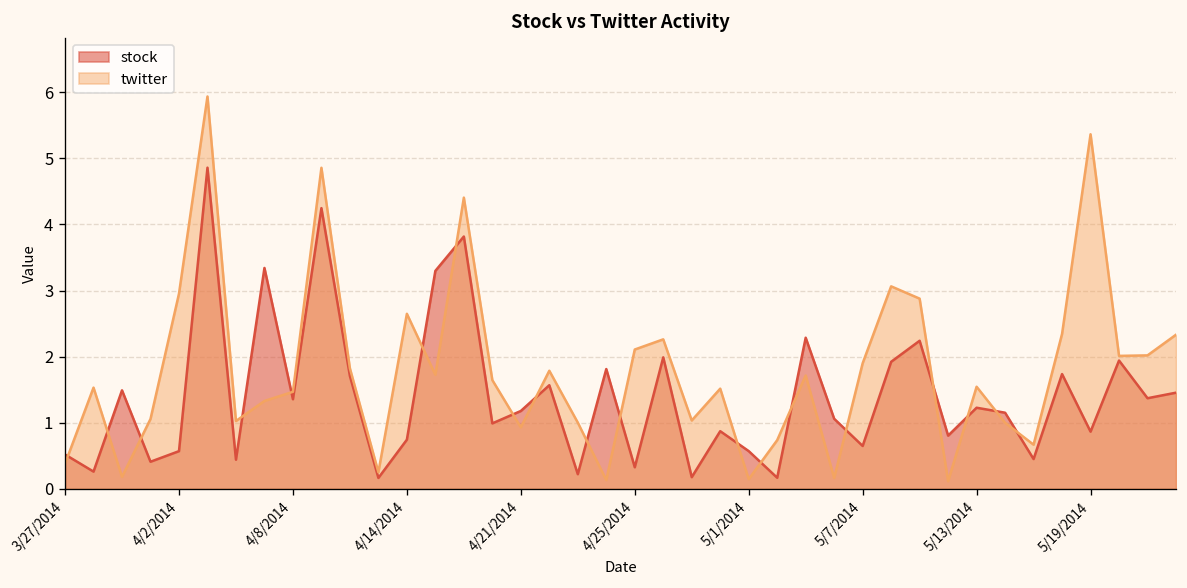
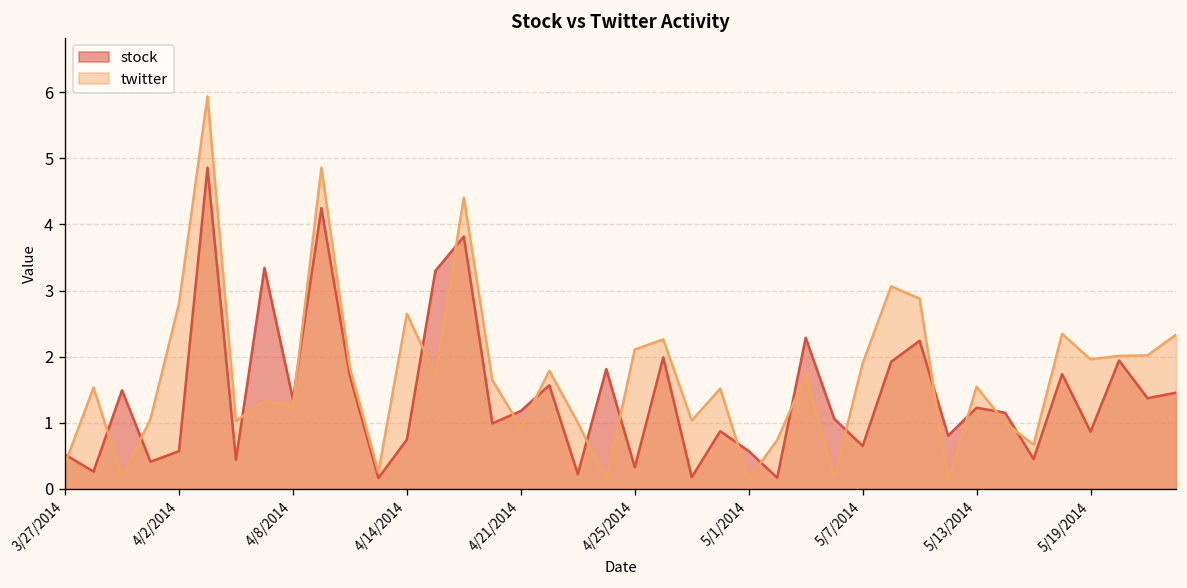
  {
    "stock": {
      "3/27/2014": 0.5,
      "4/2/2014": 0.6,
      "4/8/2014": 1.4,
      "4/14/2014": 0.7,
      "4/21/2014": 1.2,
      "4/25/2014": 0.3,
      "5/1/2014": 0.6,
      "5/7/2014": 0.6,
      "5/13/2014": 1.2,
      "5/19/2014": 0.9
    },
    "twitter": {
      "3/27/2014": 0.4,
-     "4/2/2014": 3.0,
-     "4/8/2014": 1.5,
+     "4/2/2014": 2.8,
+     "4/8/2014": 1.3,
      "4/14/2014": 2.6,
      "4/21/2014": 0.9,
      "4/25/2014": 2.1,
      "5/1/2014": 0.1,
      "5/7/2014": 1.9,
      "5/13/2014": 1.5,
-     "5/19/2014": 5.4
+     "5/19/2014": 2.0
    }
  }
